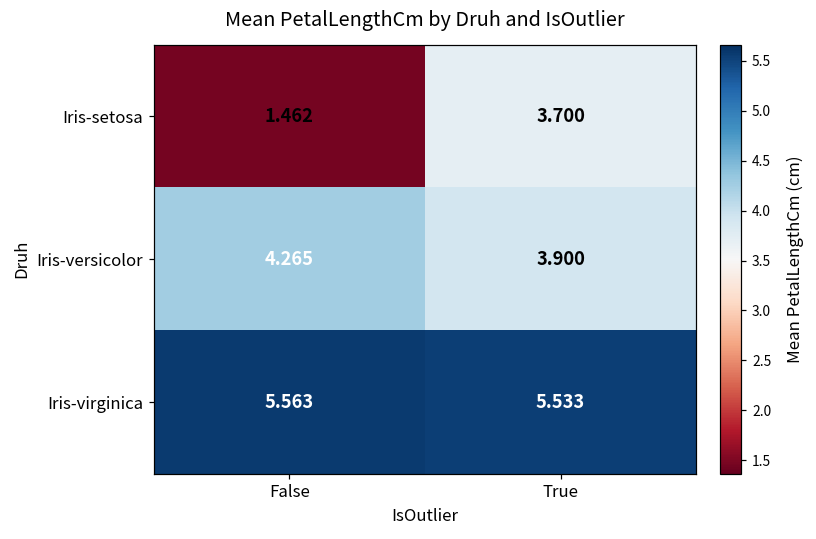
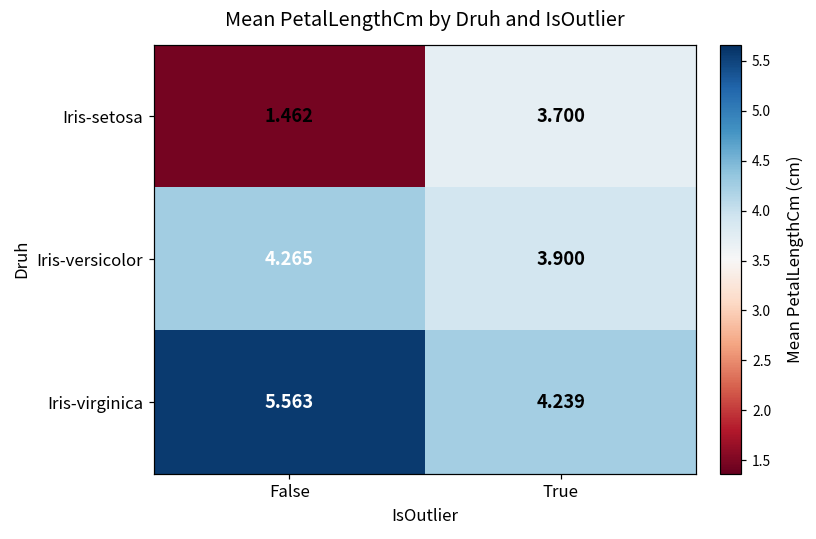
  {
    "Iris-setosa": {
      "False": 1.462,
      "True": 3.700
    },
    "Iris-versicolor": {
      "False": 4.265,
      "True": 3.900
    },
    "Iris-virginica": {
      "False": 5.563,
-     "True": 5.533
+     "True": 4.239
    }
  }
